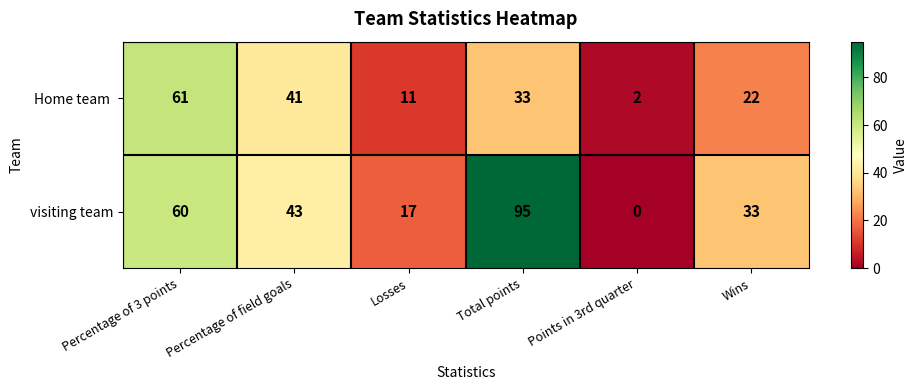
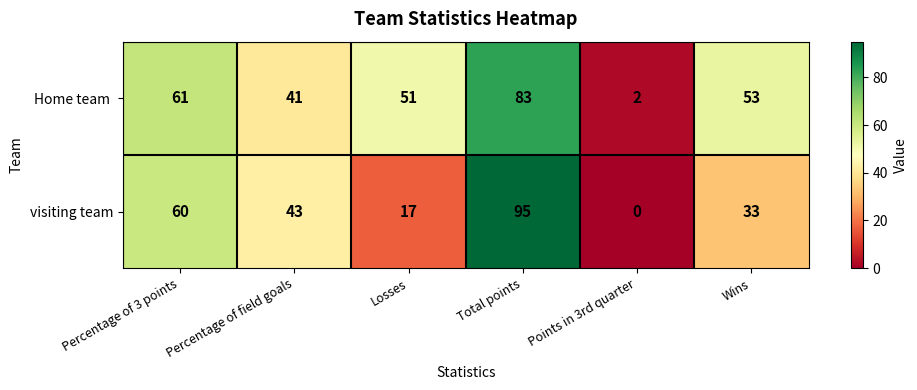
  {
    "Home team": {
      "Percentage of 3 points": 61,
      "Percentage of field goals": 41,
-     "Losses": 11,
-     "Total points": 33,
+     "Losses": 51,
+     "Total points": 83,
      "Points in 3rd quarter": 2,
-     "Wins": 22
+     "Wins": 53
    },
    "visiting team": {
      "Percentage of 3 points": 60,
      "Percentage of field goals": 43,
      "Losses": 17,
      "Total points": 95,
      "Points in 3rd quarter": 0,
      "Wins": 33
    }
  }
